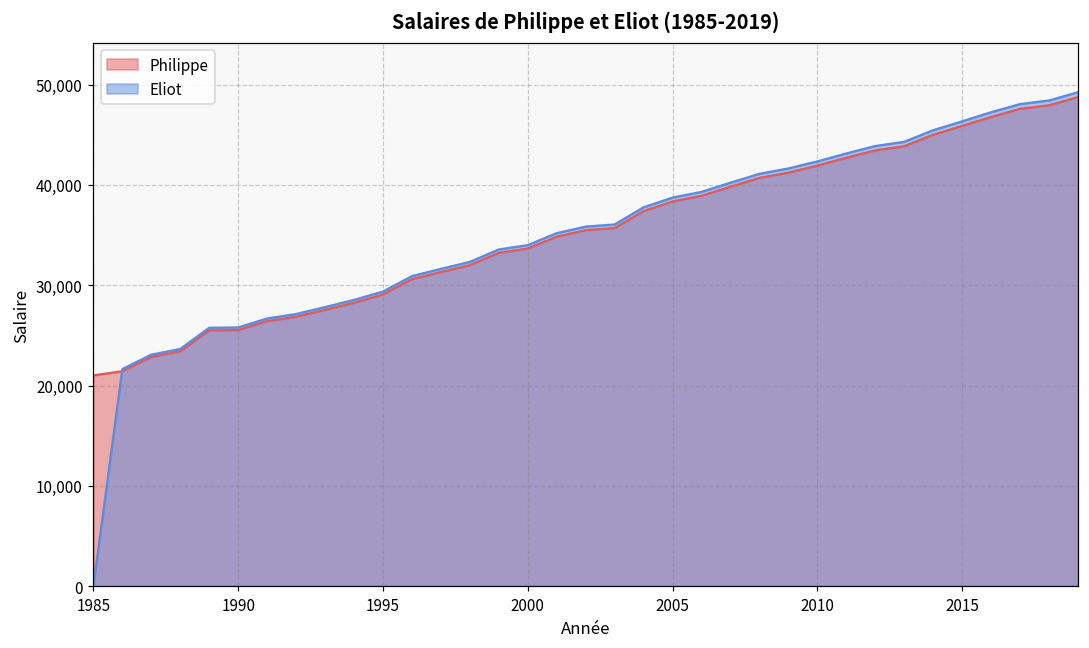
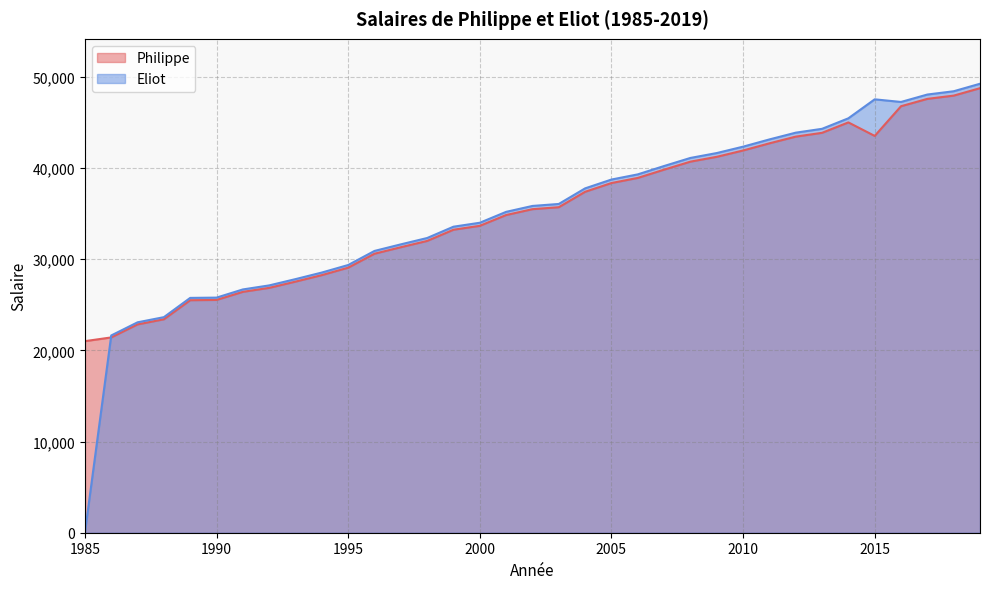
  {
    "Philippe": {
      "1985": "21,000",
      "1995": "29,000",
      "2000": "34,000",
      "2005": "38,000",
      "2010": "42,000",
-     "2015": "46,000"
+     "2015": "44,000"
    },
    "Eliot": {
      "1985": "0",
      "1995": "29,000",
      "2000": "34,000",
      "2005": "39,000",
      "2010": "42,000",
-     "2015": "46,000"
+     "2015": "48,000"
    }
  }
